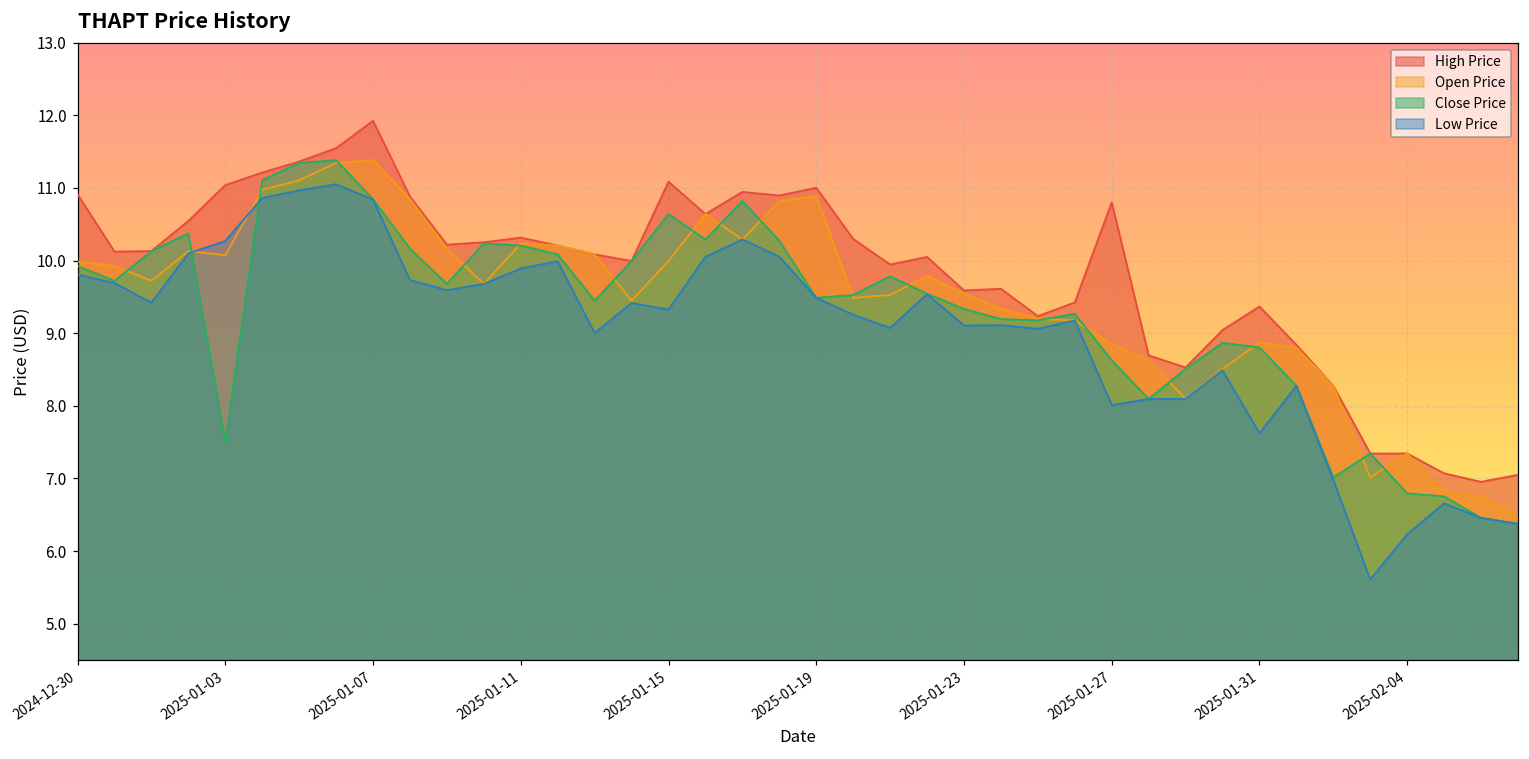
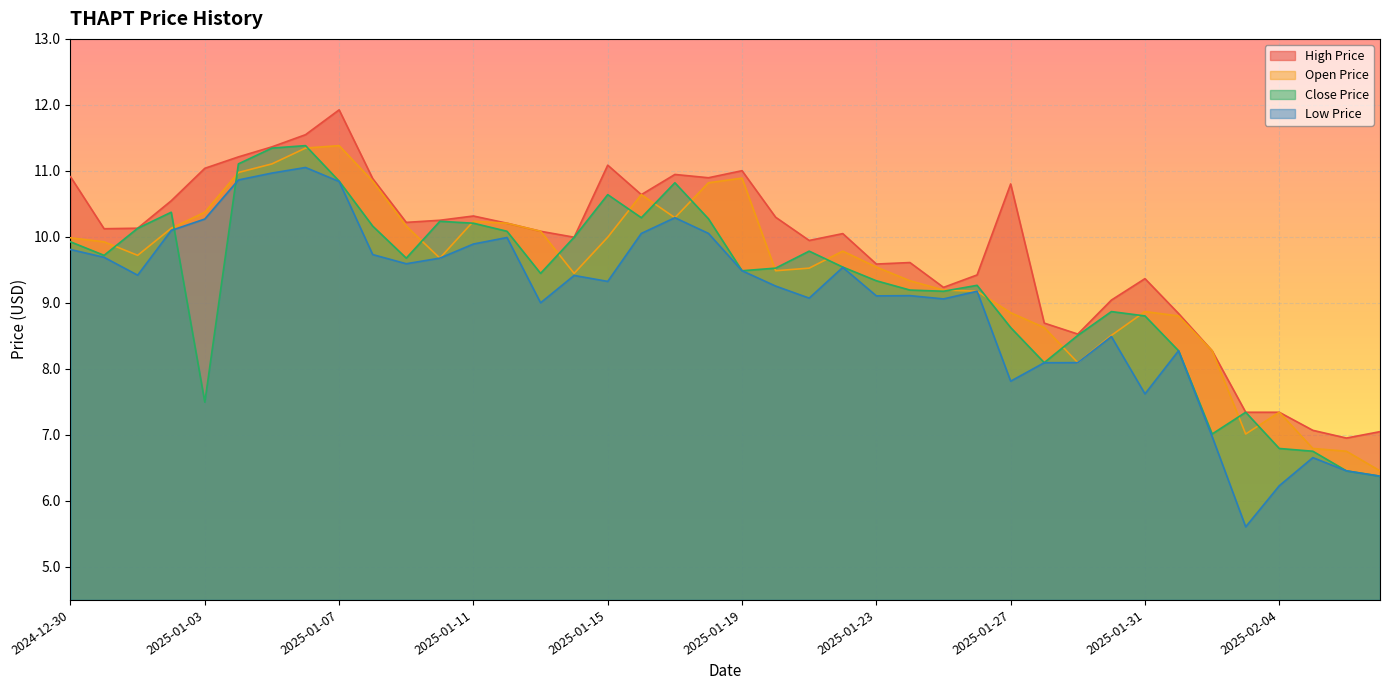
  {
    "High Price": {
      "2024-12-30": 10.9,
      "2025-01-03": 11.0,
      "2025-01-07": 11.9,
      "2025-01-11": 10.3,
      "2025-01-15": 11.1,
      "2025-01-19": 11.0,
      "2025-01-23": 9.6,
      "2025-01-27": 10.8,
      "2025-01-31": 9.4
    },
    "Open Price": {
      "2024-12-30": 10.0,
-     "2025-01-03": 10.1,
+     "2025-01-03": 10.4,
      "2025-01-07": 11.4,
      "2025-01-15": 10.0,
      "2025-01-19": 10.9,
      "2025-01-23": 9.5,
      "2025-01-27": 8.9,
      "2025-01-31": 8.9
    },
    "Close Price": {
      "2024-12-30": 9.9,
      "2025-01-03": 7.5,
      "2025-01-15": 10.6,
      "2025-01-23": 9.3,
      "2025-01-27": 8.6,
      "2025-01-31": 8.8,
      "2025-02-04": 6.8
    },
    "Low Price": {
      "2024-12-30": 9.8,
      "2025-01-03": 10.3,
      "2025-01-11": 9.9,
      "2025-01-15": 9.3,
      "2025-01-23": 9.1,
-     "2025-01-27": 8.0,
+     "2025-01-27": 7.8,
      "2025-01-31": 7.6,
      "2025-02-04": 6.2
    }
  }
